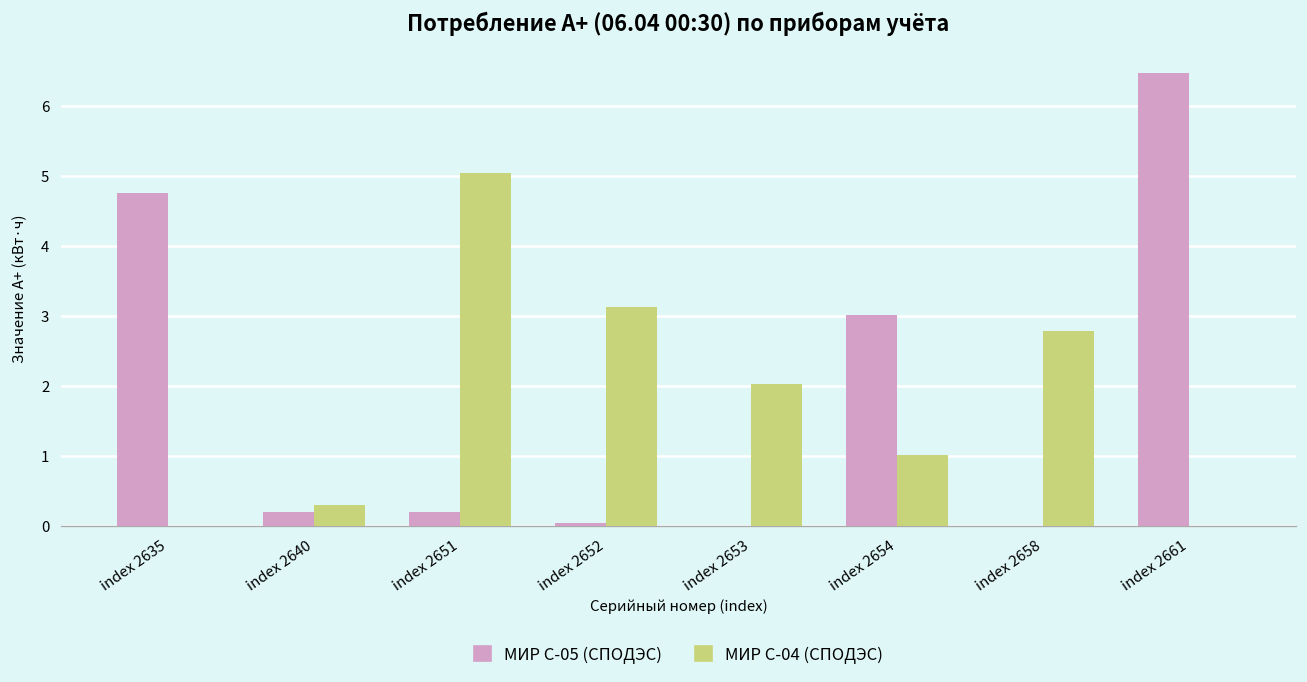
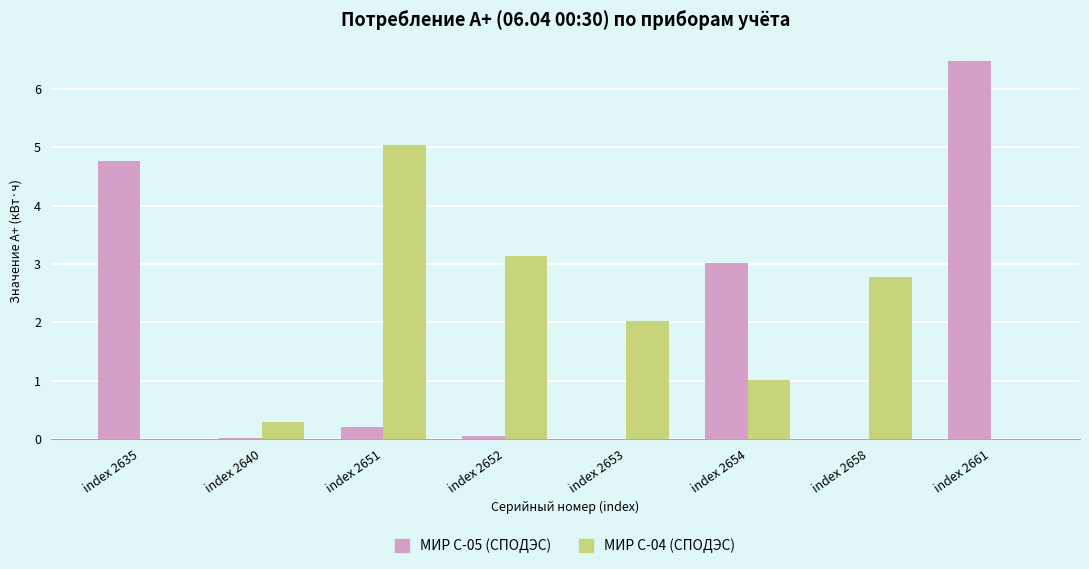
  {
    "МИР С-05 (СПОДЭС)": {
      "index 2635": 4.8,
-     "index 2640": 0.2,
+     "index 2640": 0.0,
      "index 2651": 0.2,
      "index 2652": 0.0,
      "index 2653": 0.0,
      "index 2654": 3.0,
      "index 2658": 0.0,
      "index 2661": 6.5
    },
    "МИР С-04 (СПОДЭС)": {
      "index 2635": 0.0,
      "index 2640": 0.3,
      "index 2651": 5.0,
      "index 2652": 3.1,
      "index 2653": 2.0,
      "index 2654": 1.0,
      "index 2658": 2.8,
      "index 2661": 0.0
    }
  }
